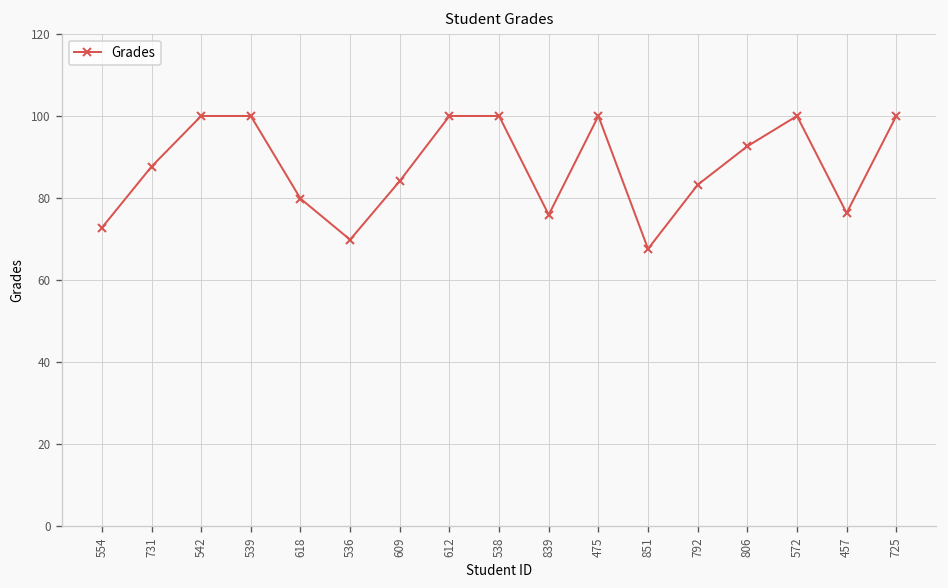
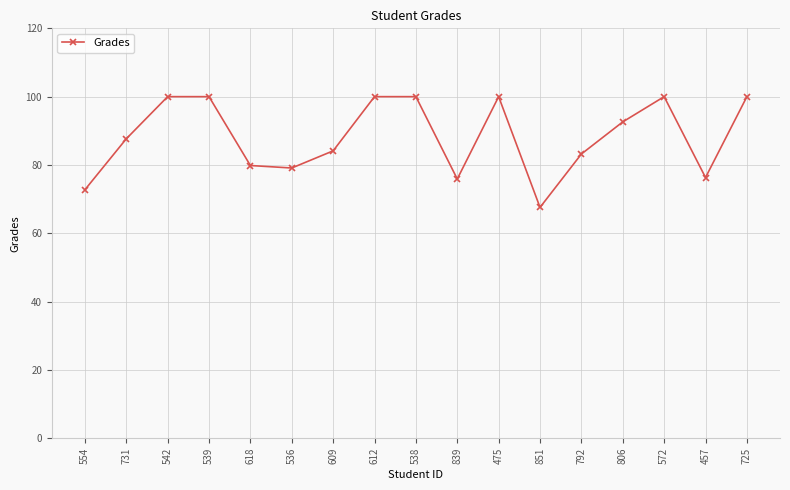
  {
    "554": 73,
    "731": 88,
    "542": 100,
    "539": 100,
    "618": 80,
-   "536": 70,
+   "536": 79,
    "609": 84,
    "612": 100,
    "538": 100,
    "839": 76,
    "475": 100,
    "851": 68,
    "792": 83,
    "806": 93,
    "572": 100,
    "457": 76,
    "725": 100
  }
